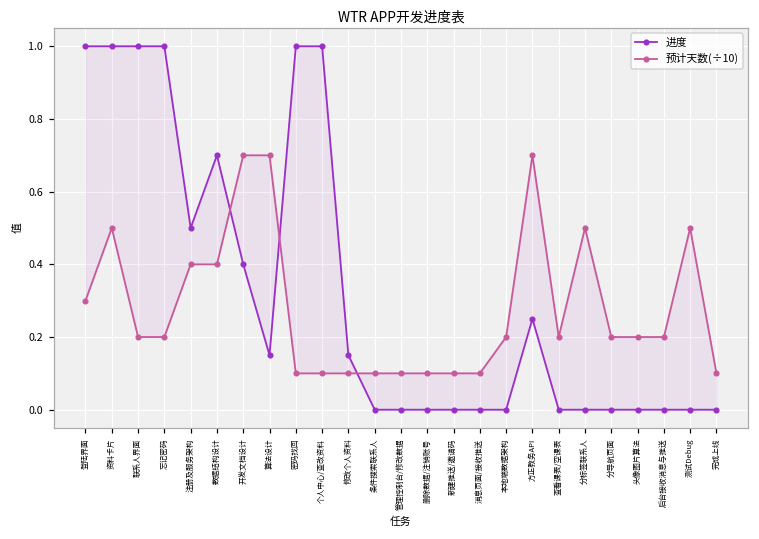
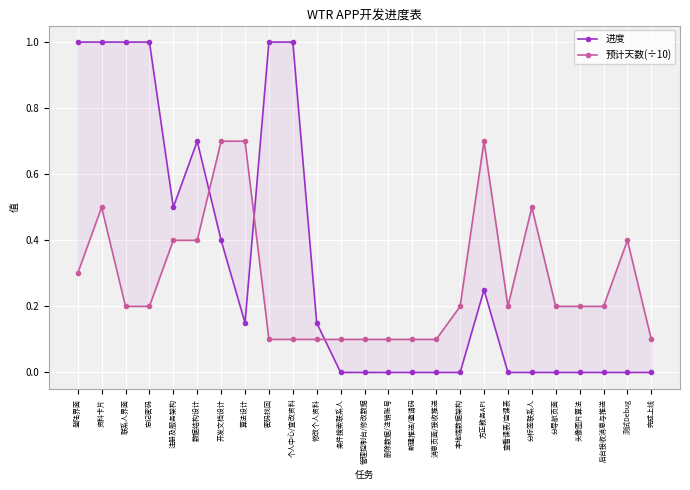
  {
    "预计天数(÷10)": {
      "登陆界面": 0.30,
      "资料卡片": 0.50,
      "联系人界面": 0.20,
      "忘记密码": 0.20,
      "注册及服务架构": 0.40,
      "数据结构设计": 0.40,
      "密码找回": 0.10,
      "个人中心/查改资料": 0.10,
      "修改个人资料": 0.10,
-     "测试Debug": 0.50
+     "测试Debug": 0.40
    }
  }
